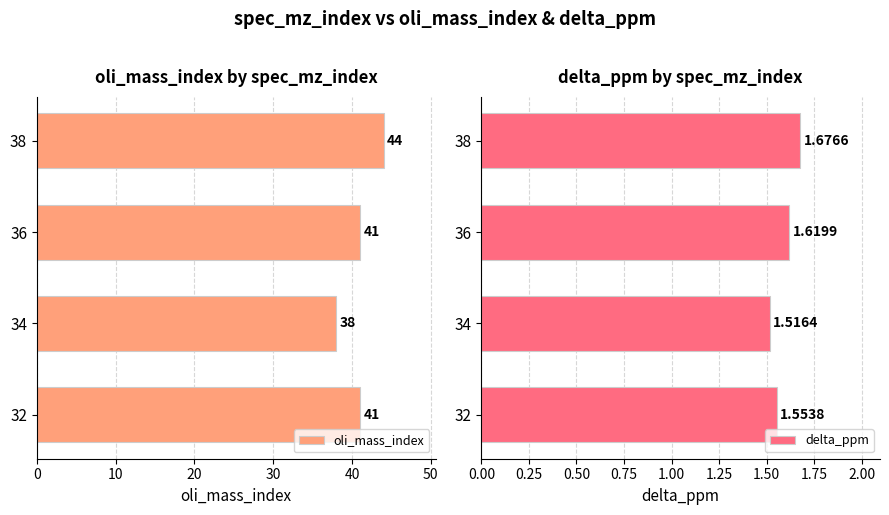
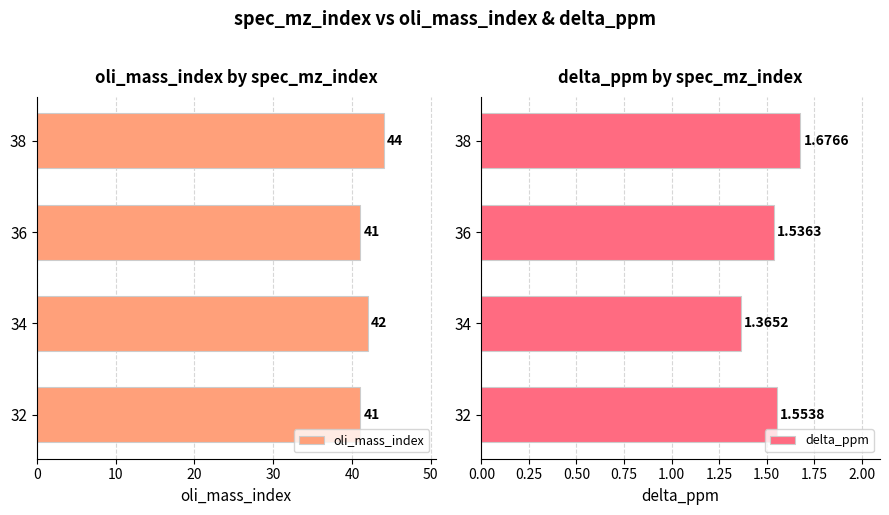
  {
    "oli_mass_index by spec_mz_index": {
      "38": 44,
      "36": 41,
-     "34": 38,
+     "34": 42,
      "32": 41
    },
    "delta_ppm by spec_mz_index": {
      "38": 1.6766,
-     "36": 1.6199,
-     "34": 1.5164,
+     "36": 1.5363,
+     "34": 1.3652,
      "32": 1.5538
    }
  }
